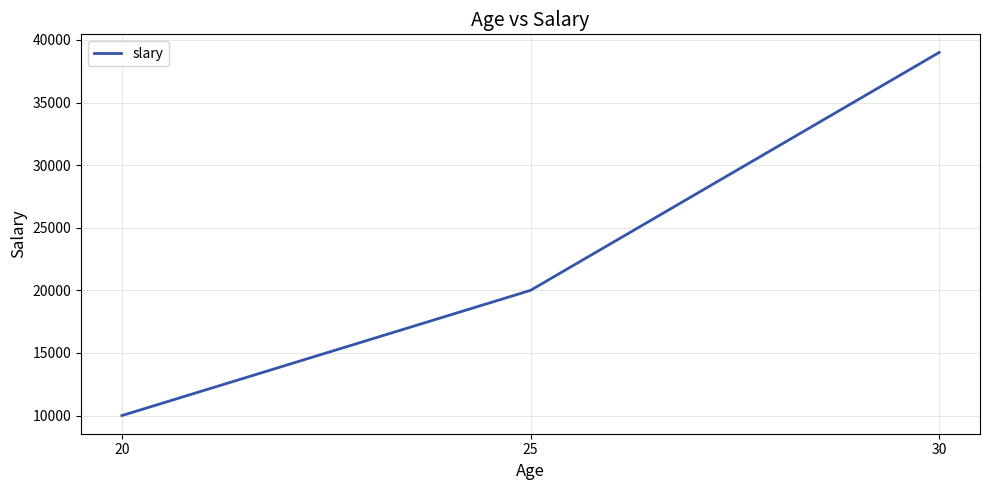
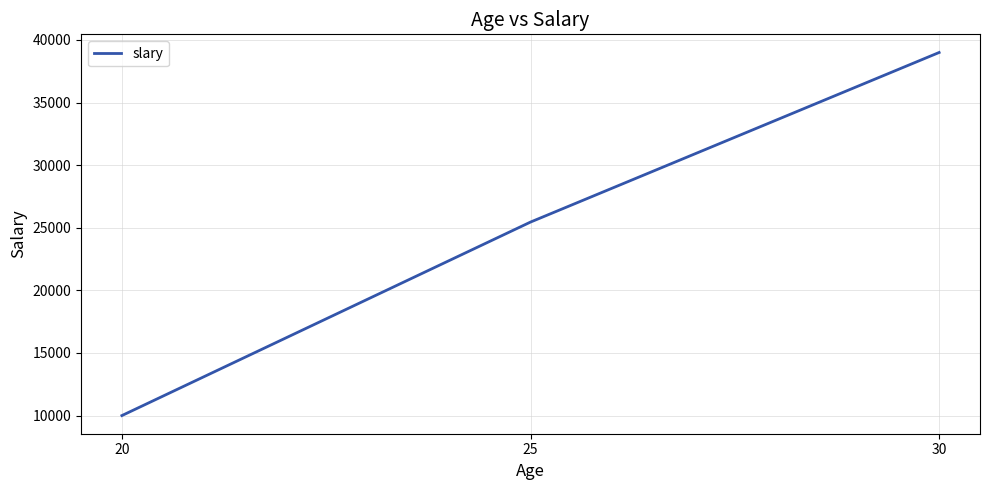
  {
    "20": 10000,
-   "25": 20000,
+   "25": 25500,
    "30": 39000
  }
